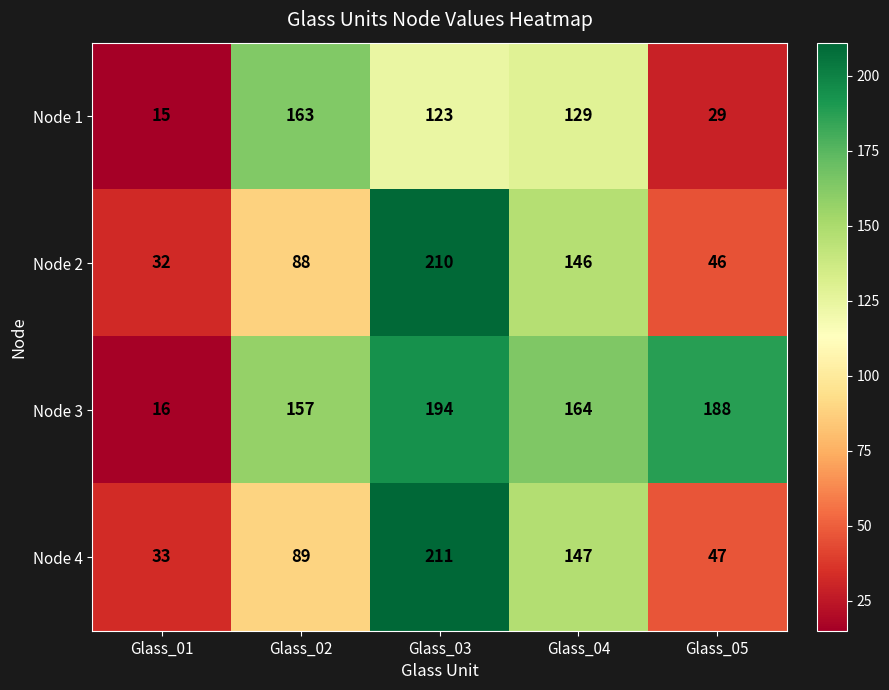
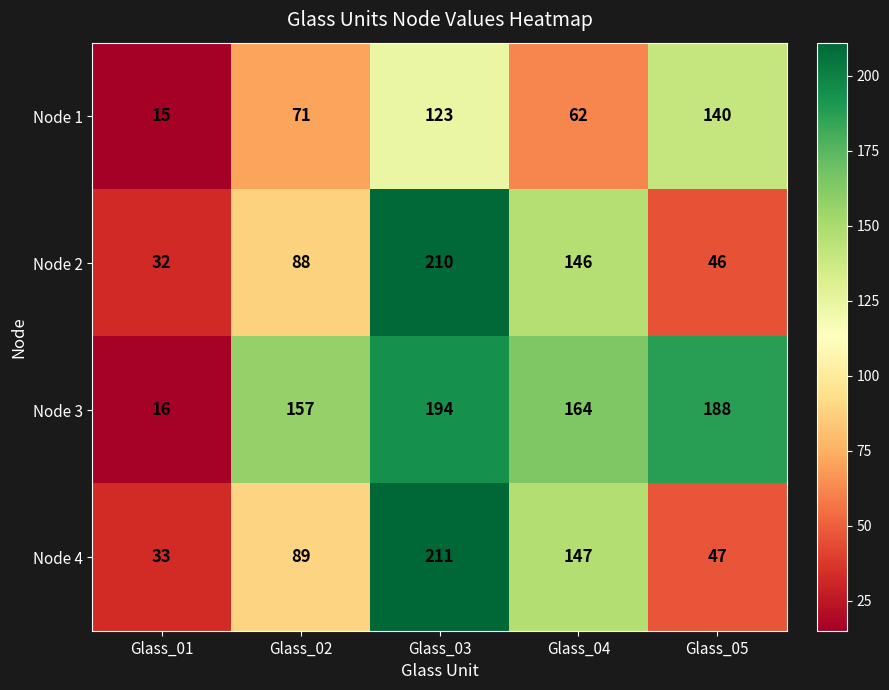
  {
    "Node 1": {
      "Glass_01": 15,
-     "Glass_02": 163,
+     "Glass_02": 71,
      "Glass_03": 123,
-     "Glass_04": 129,
-     "Glass_05": 29
+     "Glass_04": 62,
+     "Glass_05": 140
    },
    "Node 2": {
      "Glass_01": 32,
      "Glass_02": 88,
      "Glass_03": 210,
      "Glass_04": 146,
      "Glass_05": 46
    },
    "Node 3": {
      "Glass_01": 16,
      "Glass_02": 157,
      "Glass_03": 194,
      "Glass_04": 164,
      "Glass_05": 188
    },
    "Node 4": {
      "Glass_01": 33,
      "Glass_02": 89,
      "Glass_03": 211,
      "Glass_04": 147,
      "Glass_05": 47
    }
  }
